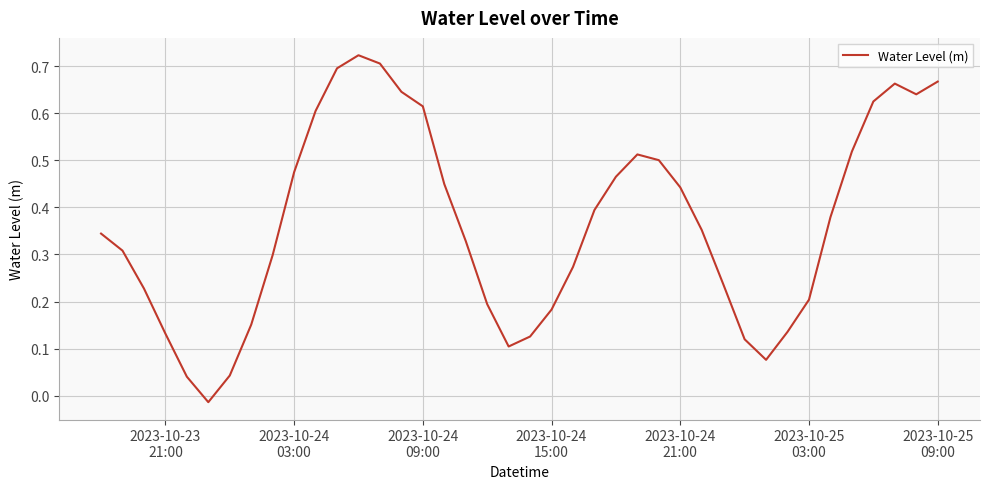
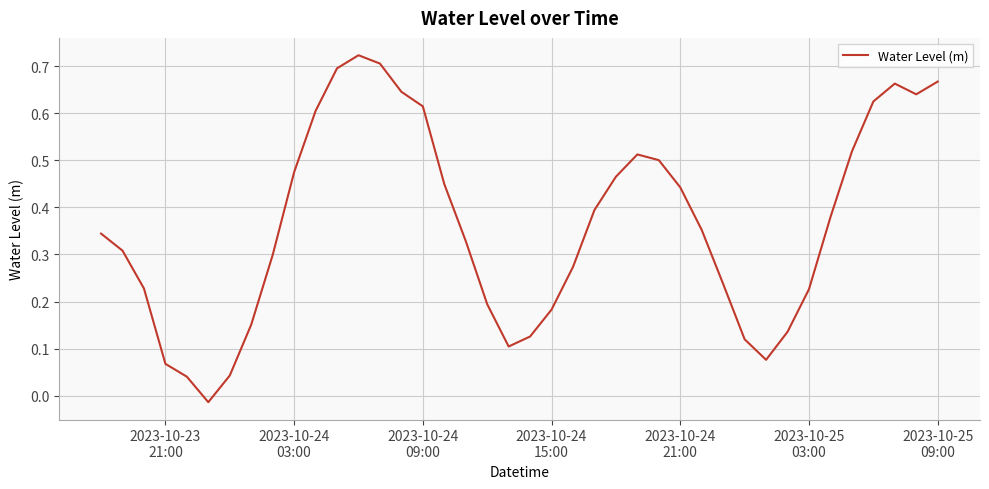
  {
-   "2023-10-23 21:00": 0.13,
+   "2023-10-23 21:00": 0.07,
    "2023-10-24 03:00": 0.47,
    "2023-10-24 09:00": 0.61,
    "2023-10-24 15:00": 0.18,
    "2023-10-24 21:00": 0.44,
-   "2023-10-25 03:00": 0.20,
+   "2023-10-25 03:00": 0.23,
    "2023-10-25 09:00": 0.67
  }
